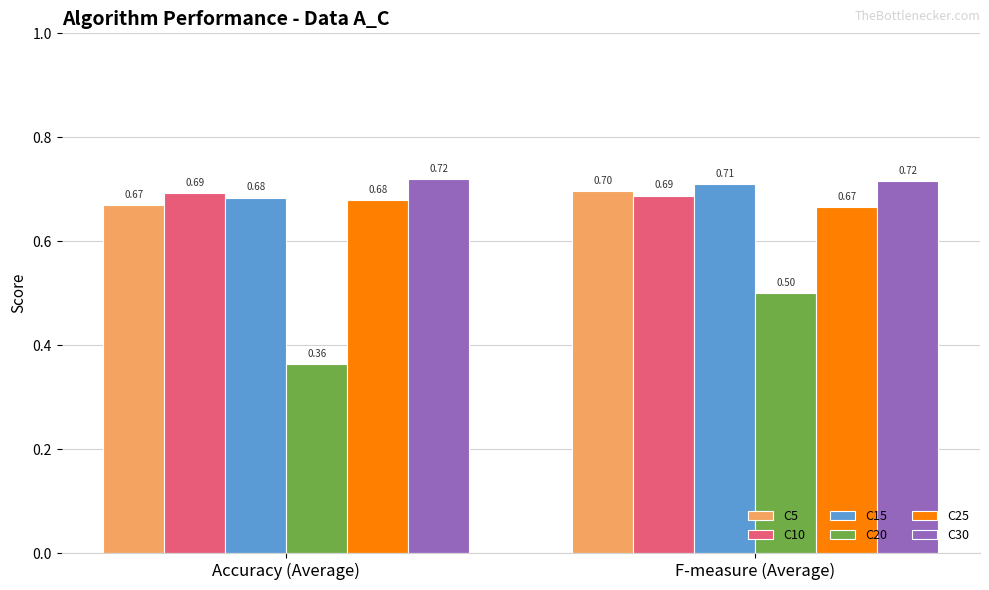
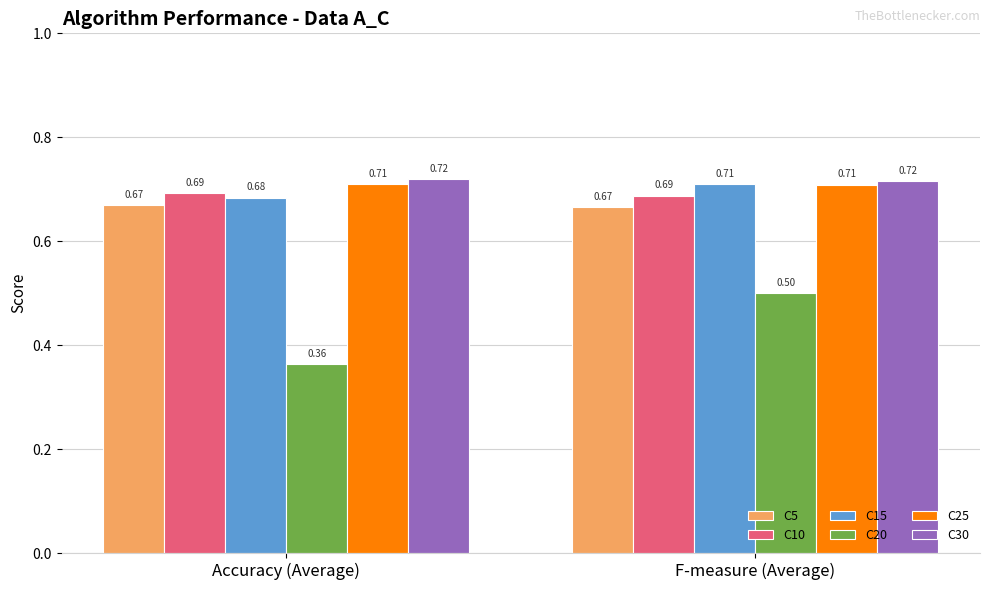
  {
    "C5": {
      "Accuracy (Average)": 0.67,
-     "F-measure (Average)": 0.70
+     "F-measure (Average)": 0.67
    },
    "C10": {
      "Accuracy (Average)": 0.69,
      "F-measure (Average)": 0.69
    },
    "C15": {
      "Accuracy (Average)": 0.68,
      "F-measure (Average)": 0.71
    },
    "C20": {
      "Accuracy (Average)": 0.36,
      "F-measure (Average)": 0.50
    },
    "C25": {
-     "Accuracy (Average)": 0.68,
-     "F-measure (Average)": 0.67
+     "Accuracy (Average)": 0.71,
+     "F-measure (Average)": 0.71
    },
    "C30": {
      "Accuracy (Average)": 0.72,
      "F-measure (Average)": 0.72
    }
  }
